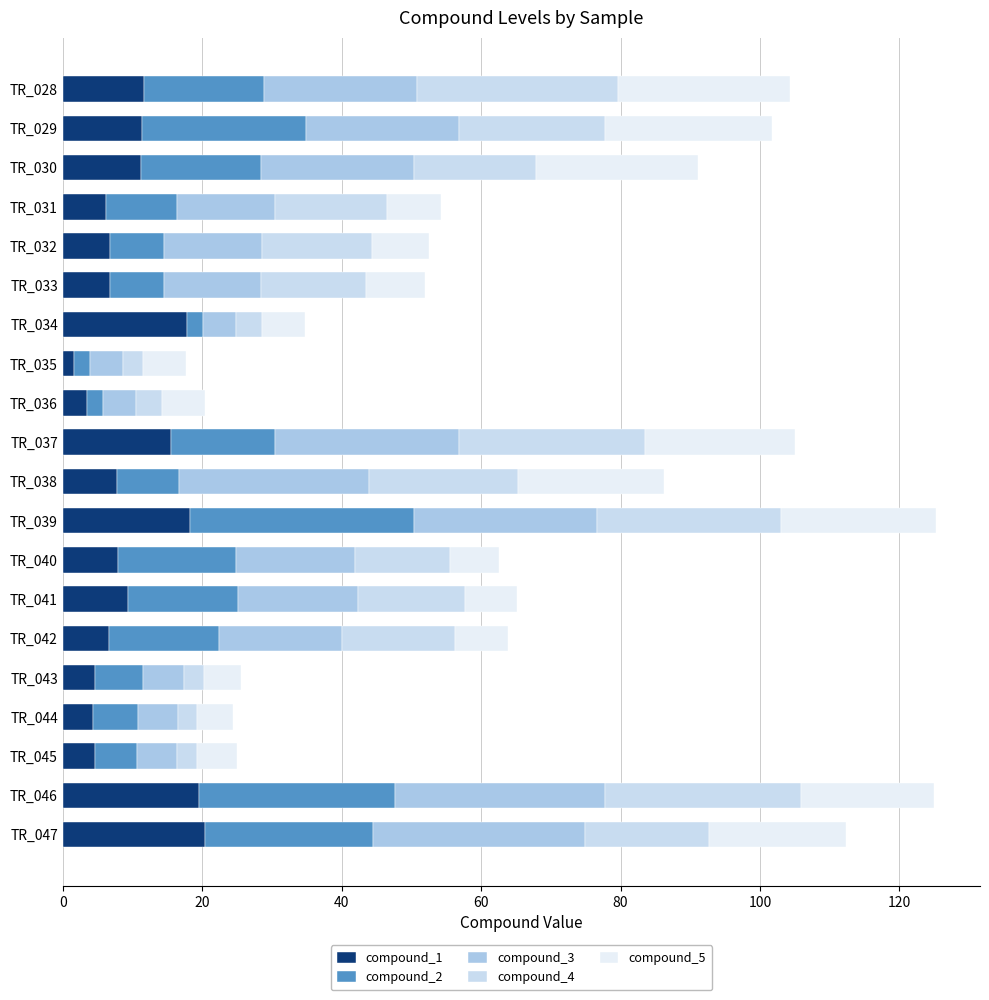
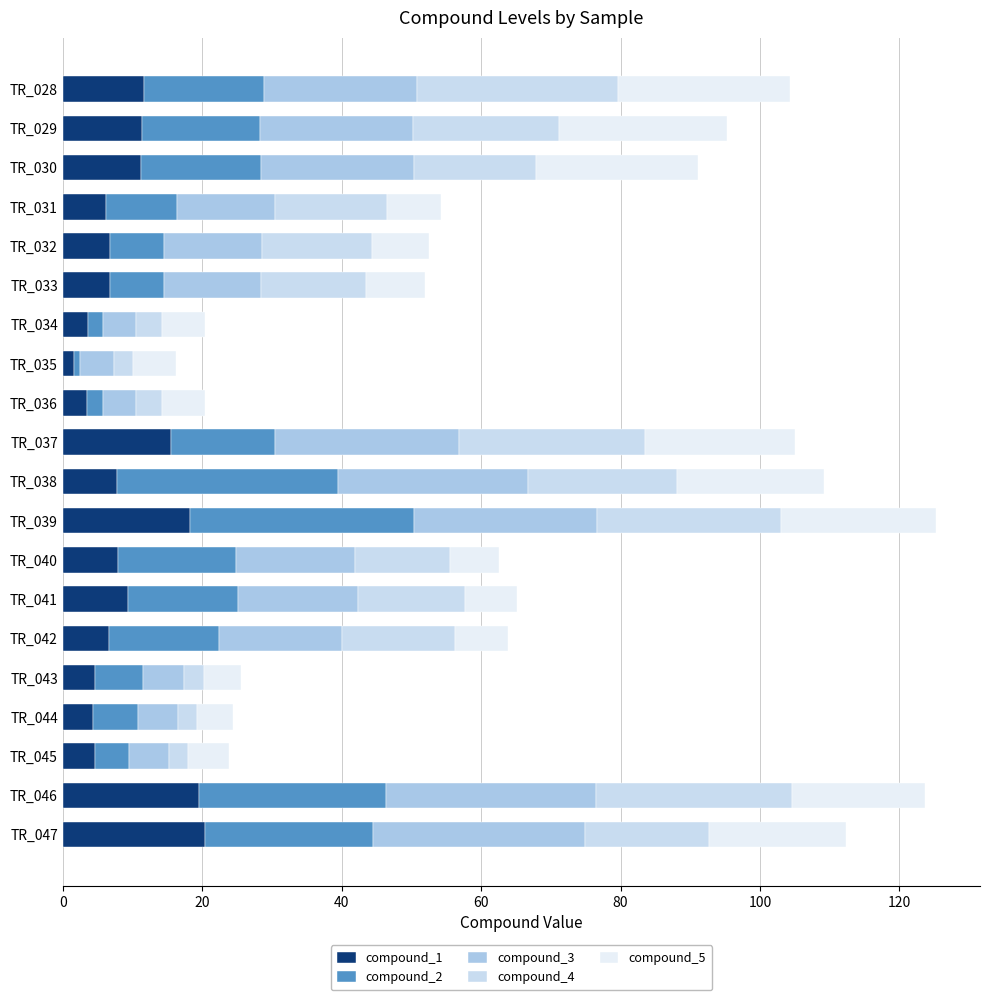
  {
    "compound_1": {
      "TR_028": 12,
      "TR_029": 11,
      "TR_030": 11,
      "TR_031": 6,
      "TR_032": 7,
      "TR_033": 7,
-     "TR_034": 18,
+     "TR_034": 4,
      "TR_035": 2,
      "TR_036": 3,
      "TR_037": 16,
      "TR_038": 8,
      "TR_039": 18,
      "TR_040": 8,
      "TR_041": 9,
      "TR_042": 7,
      "TR_043": 5,
      "TR_044": 4,
      "TR_045": 5,
      "TR_046": 20,
      "TR_047": 20
    },
    "compound_2": {
      "TR_028": 17,
-     "TR_029": 23,
+     "TR_029": 17,
      "TR_030": 17,
      "TR_031": 10,
      "TR_032": 8,
      "TR_033": 8,
      "TR_034": 2,
-     "TR_035": 2,
+     "TR_035": 1,
      "TR_036": 2,
      "TR_037": 15,
-     "TR_038": 9,
+     "TR_038": 32,
      "TR_039": 32,
      "TR_040": 17,
      "TR_041": 16,
      "TR_042": 16,
      "TR_043": 7,
      "TR_044": 6,
-     "TR_045": 6,
-     "TR_046": 28,
+     "TR_045": 5,
+     "TR_046": 27,
      "TR_047": 24
    }
  }
